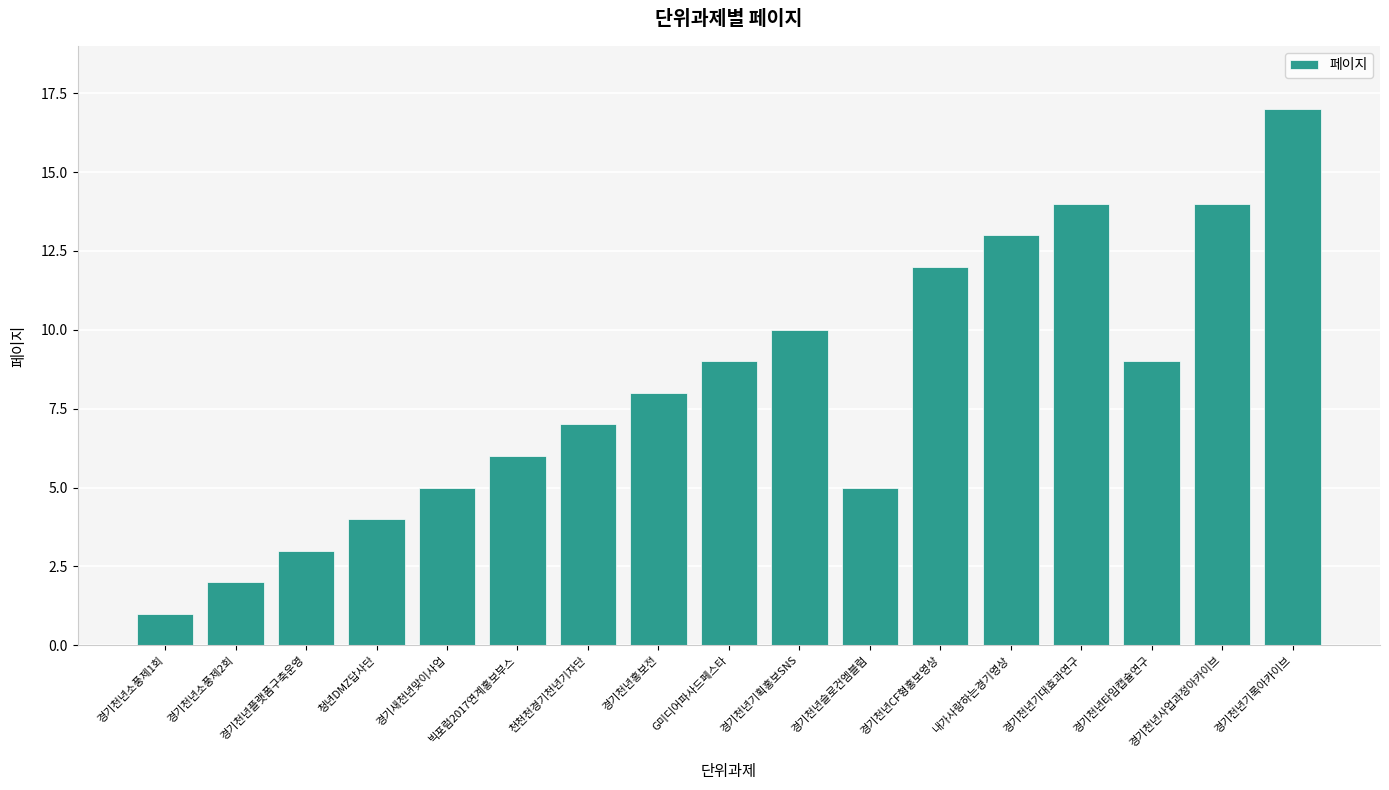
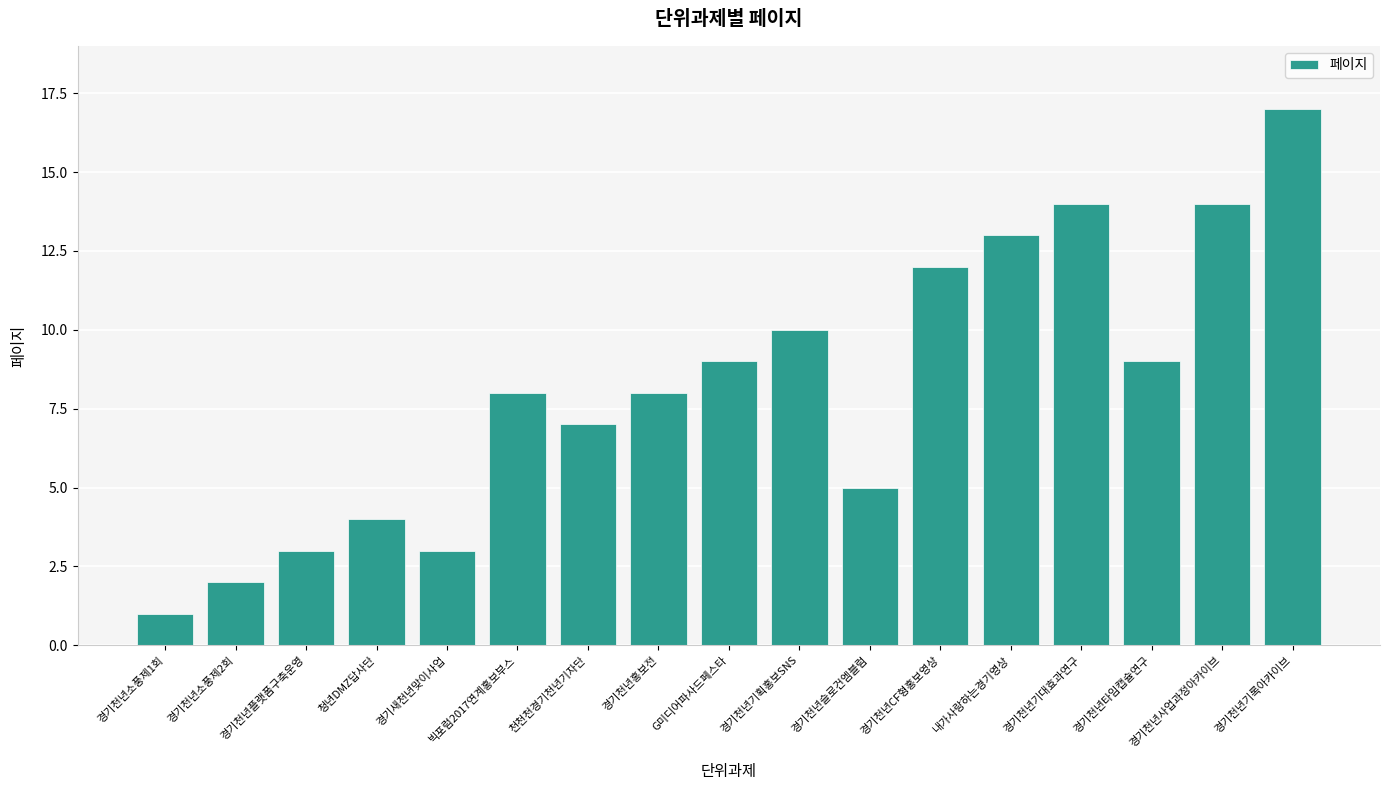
  {
    "경기천년소풍제1회": 1,
    "경기천년소풍제2회": 2,
    "경기천년플랫폼구축운영": 3,
    "청년DMZ답사단": 4,
-   "경기새천년맞이사업": 5,
-   "빅포럼2017연계홍보부스": 6,
+   "경기새천년맞이사업": 3,
+   "빅포럼2017연계홍보부스": 8,
    "천천천경기천년기자단": 7,
    "경기천년홍보전": 8,
    "G미디어파사드페스타": 9,
    "경기천년기획홍보SNS": 10,
    "경기천년슬로건엠블럼": 5,
    "경기천년CF형홍보영상": 12,
    "내가사랑하는경기영상": 13,
    "경기천년기대효과연구": 14,
    "경기천년타임캡슐연구": 9,
    "경기천년사업과정아카이브": 14,
    "경기천년기록아카이브": 17
  }
